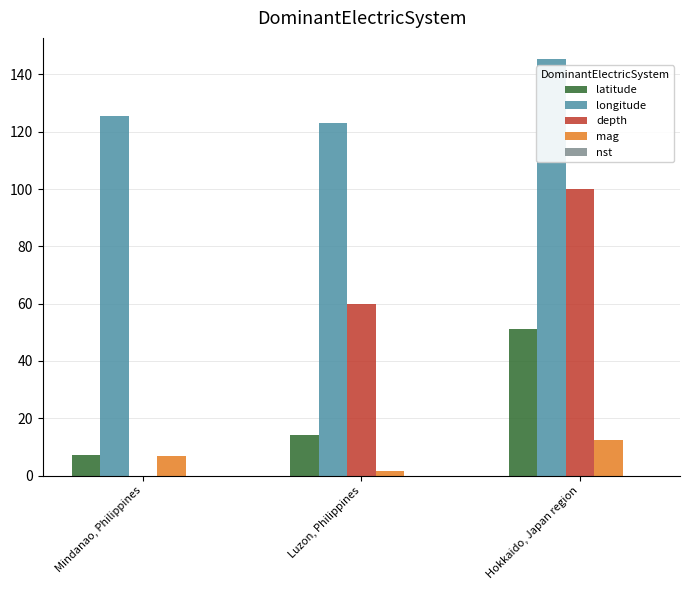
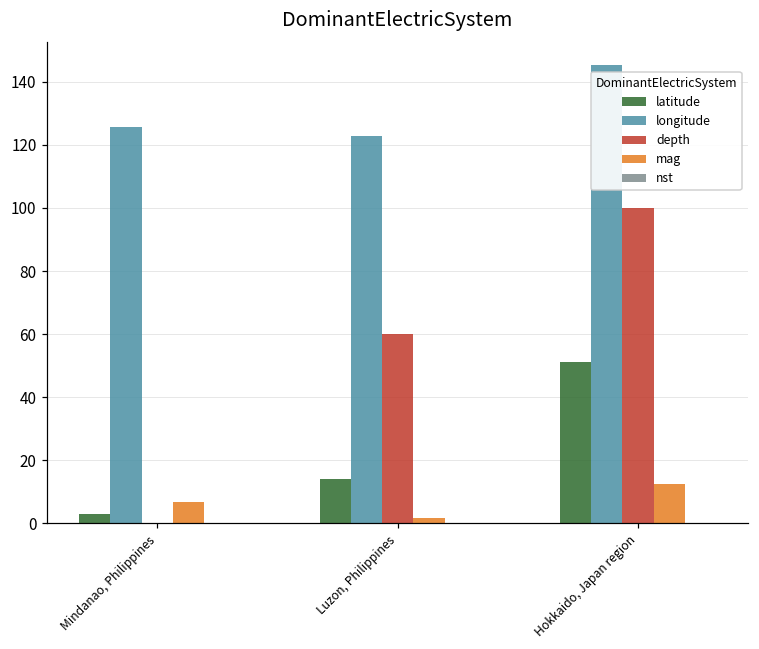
  {
    "latitude": {
-     "Mindanao, Philippines": 7,
+     "Mindanao, Philippines": 3,
      "Luzon, Philippines": 14,
      "Hokkaido, Japan region": 51
    },
    "depth": {
      "Mindanao, Philippines": 0,
      "Luzon, Philippines": 60,
      "Hokkaido, Japan region": 100
    },
    "mag": {
      "Mindanao, Philippines": 7,
      "Luzon, Philippines": 2,
      "Hokkaido, Japan region": 12
    }
  }
